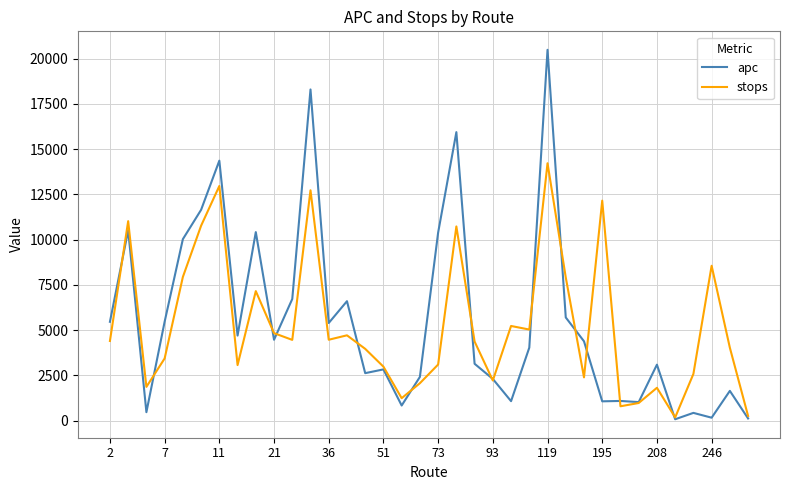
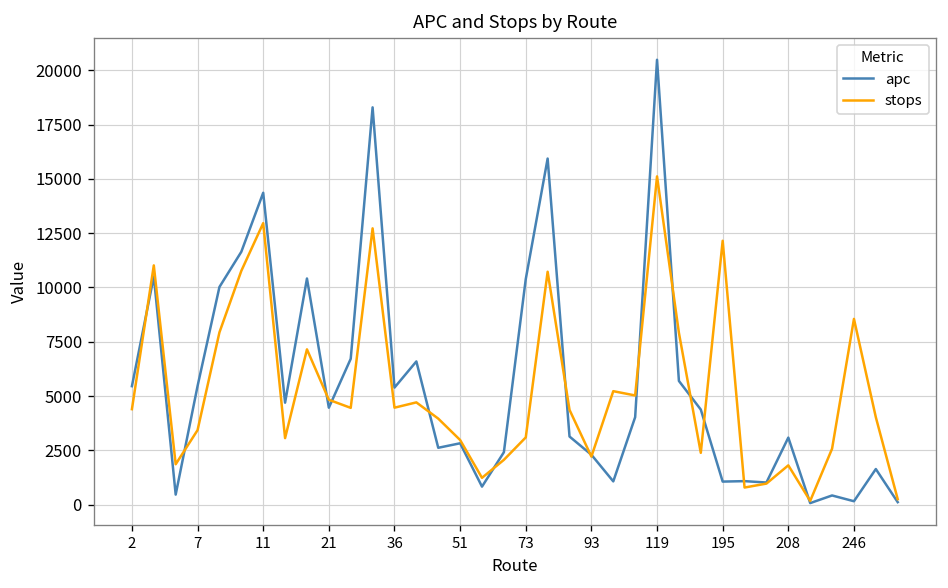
  {
    "apc": {
      "21": 4500,
      "36": 5400,
      "51": 2800,
      "73": 10400,
      "119": 20500,
      "195": 1100,
      "208": 3100,
      "246": 200
    },
    "stops": {
      "21": 4800,
      "36": 4500,
      "51": 3000,
      "73": 3100,
-     "119": 14200,
+     "119": 15100,
      "195": 12200,
      "208": 1800,
      "246": 8600
    }
  }
